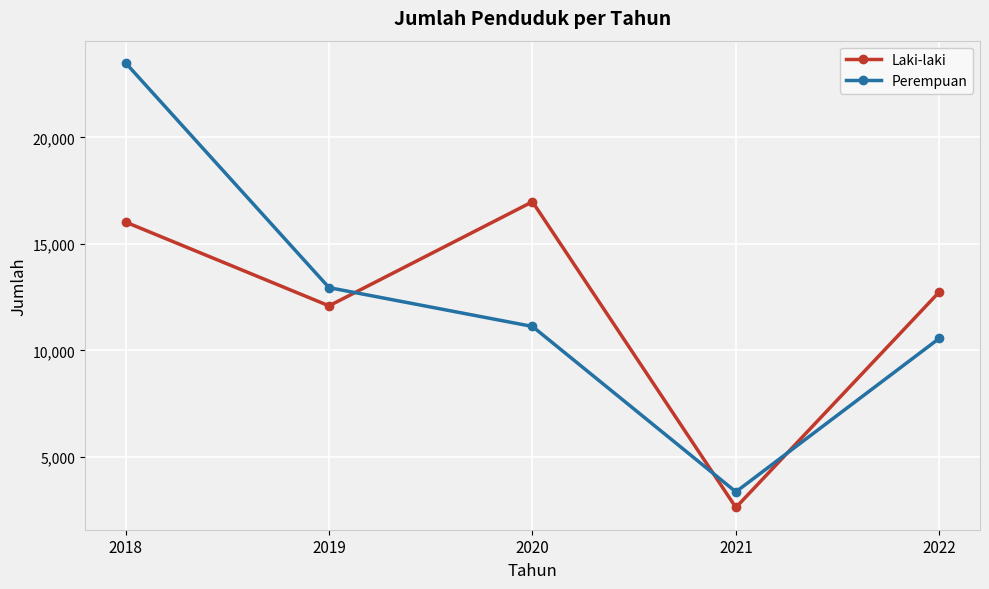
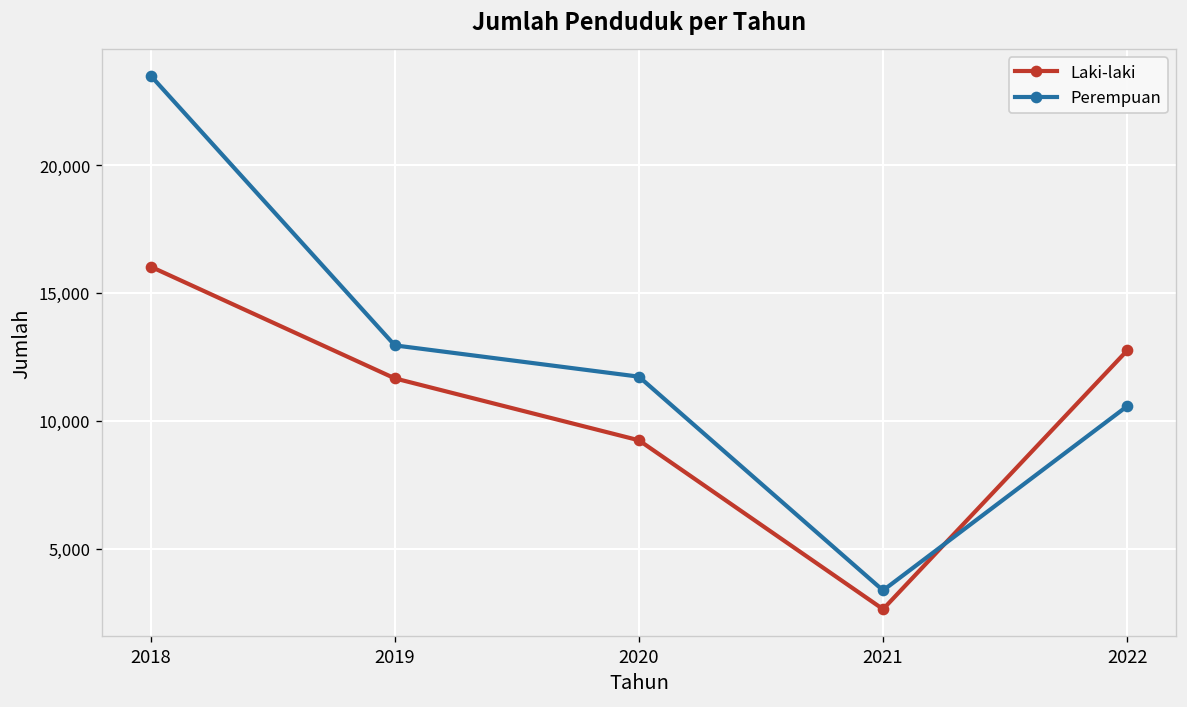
  {
    "Laki-laki": {
      "2018": "16,000",
-     "2019": "12,100",
-     "2020": "17,000",
+     "2019": "11,700",
+     "2020": "9,200",
      "2021": "2,600",
      "2022": "12,700"
    },
    "Perempuan": {
      "2018": "23,500",
      "2019": "12,900",
-     "2020": "11,100",
+     "2020": "11,700",
      "2021": "3,400",
      "2022": "10,600"
    }
  }
